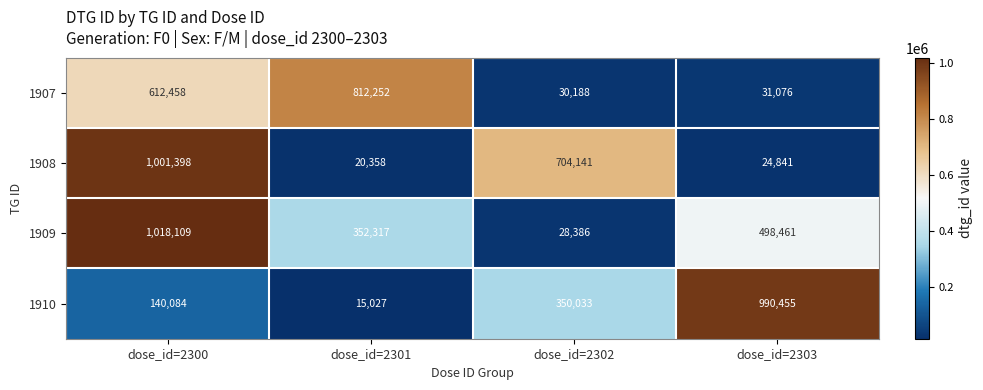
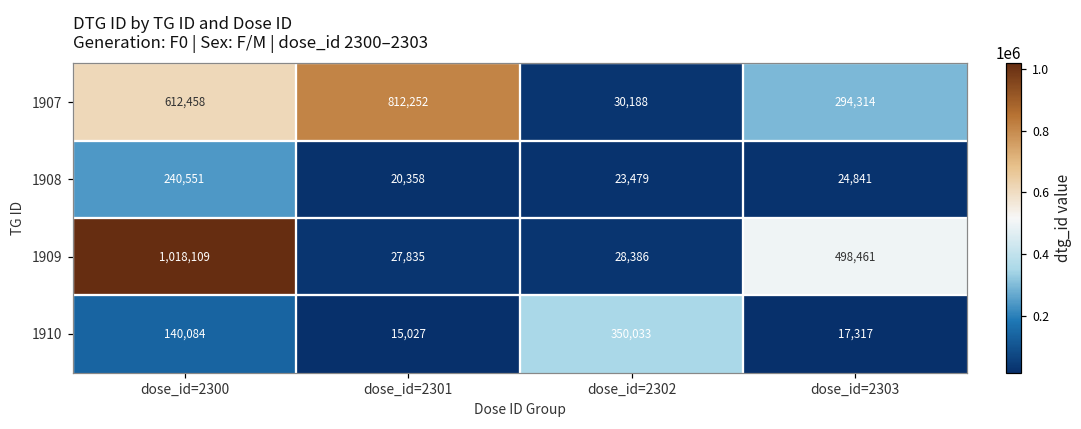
  {
    "1907": {
      "dose_id=2300": "612,458",
      "dose_id=2301": "812,252",
      "dose_id=2302": "30,188",
-     "dose_id=2303": "31,076"
+     "dose_id=2303": "294,314"
    },
    "1908": {
-     "dose_id=2300": "1,001,398",
+     "dose_id=2300": "240,551",
      "dose_id=2301": "20,358",
-     "dose_id=2302": "704,141",
+     "dose_id=2302": "23,479",
      "dose_id=2303": "24,841"
    },
    "1909": {
      "dose_id=2300": "1,018,109",
-     "dose_id=2301": "352,317",
+     "dose_id=2301": "27,835",
      "dose_id=2302": "28,386",
      "dose_id=2303": "498,461"
    },
    "1910": {
      "dose_id=2300": "140,084",
      "dose_id=2301": "15,027",
      "dose_id=2302": "350,033",
-     "dose_id=2303": "990,455"
+     "dose_id=2303": "17,317"
    }
  }
